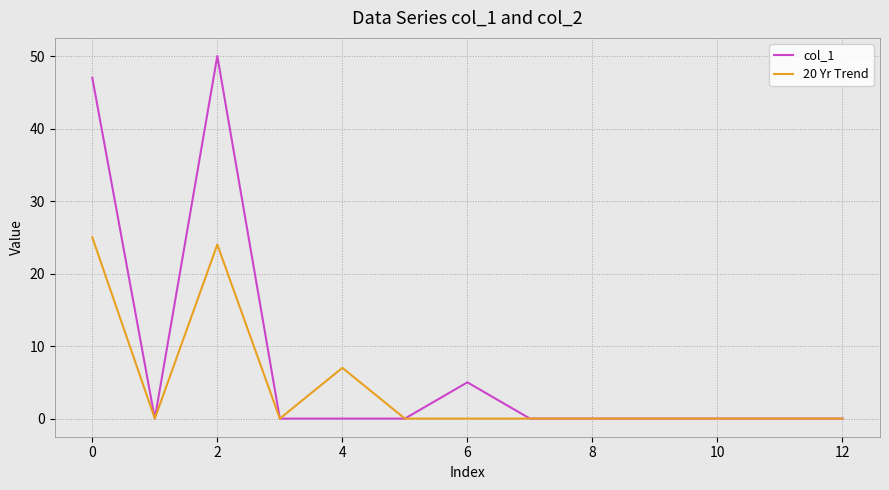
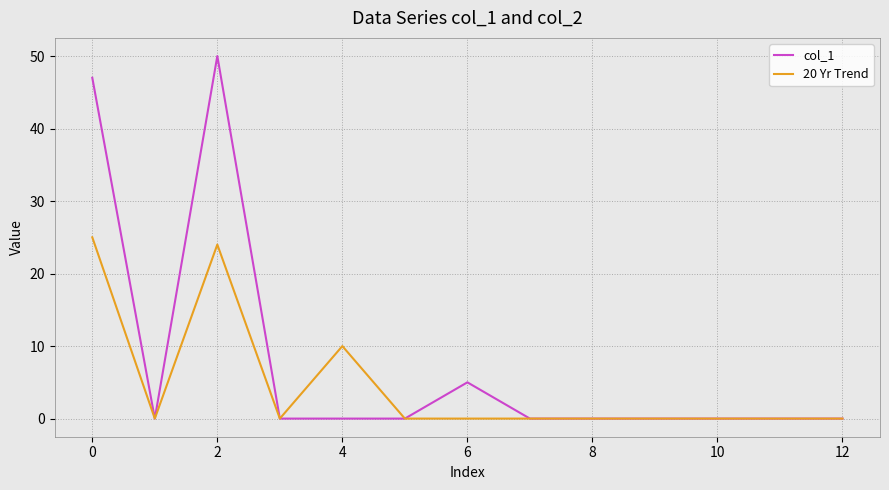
  {
    "col_1": {
      "0": 47,
      "2": 50,
      "4": 0,
      "6": 5
    },
    "20 Yr Trend": {
      "0": 25,
      "2": 24,
-     "4": 7,
+     "4": 10,
      "6": 0
    }
  }
